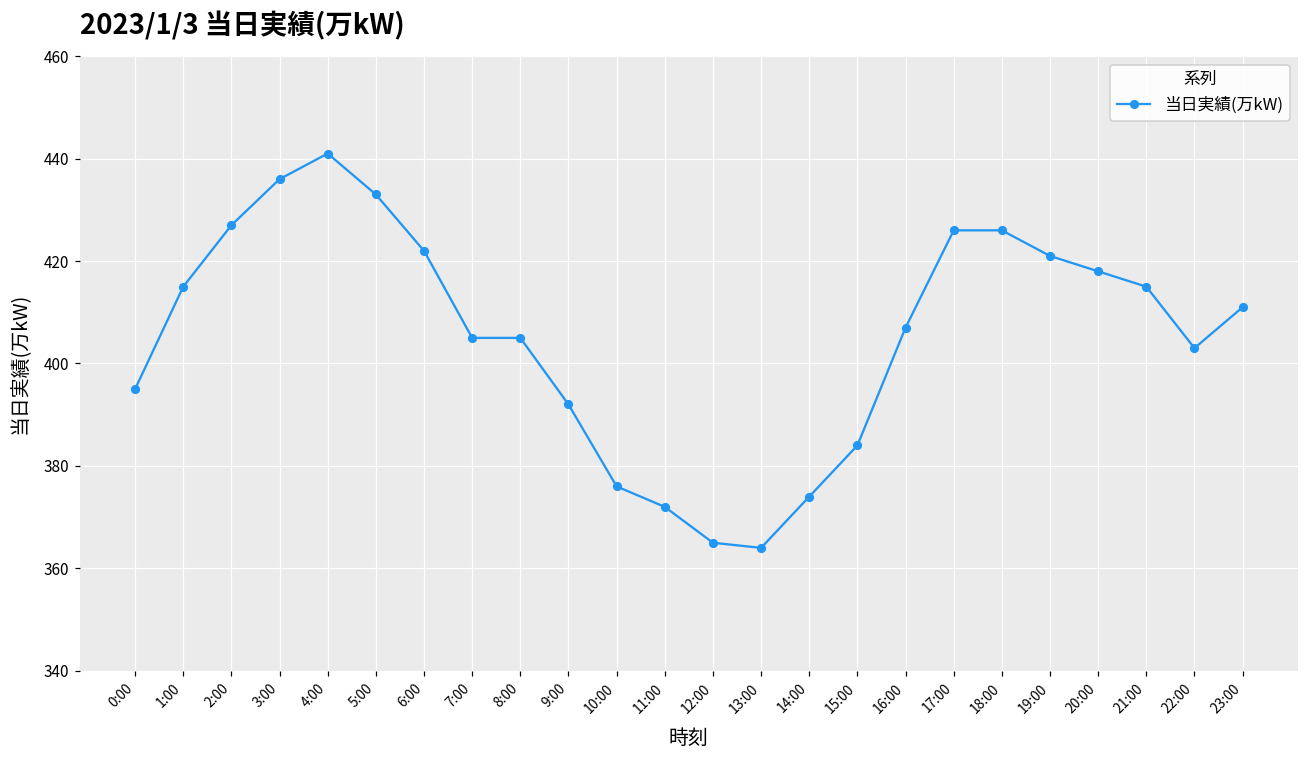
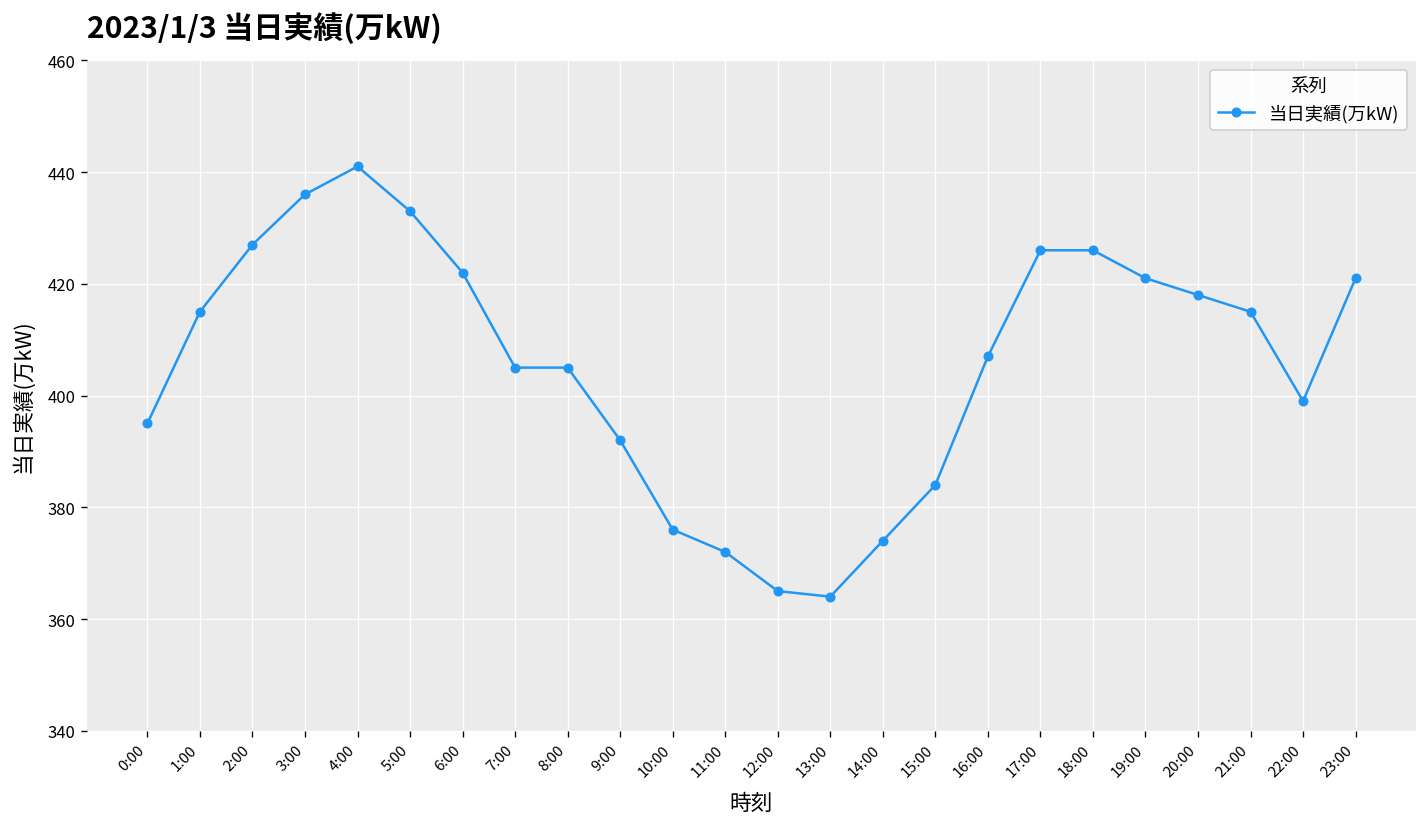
  {
    "0:00": 395,
    "1:00": 415,
    "2:00": 427,
    "3:00": 436,
    "4:00": 441,
    "5:00": 433,
    "6:00": 422,
    "7:00": 405,
    "8:00": 405,
    "9:00": 392,
    "10:00": 376,
    "11:00": 372,
    "12:00": 365,
    "13:00": 364,
    "14:00": 374,
    "15:00": 384,
    "16:00": 407,
    "17:00": 426,
    "18:00": 426,
    "19:00": 421,
    "20:00": 418,
    "21:00": 415,
-   "22:00": 403,
-   "23:00": 411
+   "22:00": 399,
+   "23:00": 421
  }
